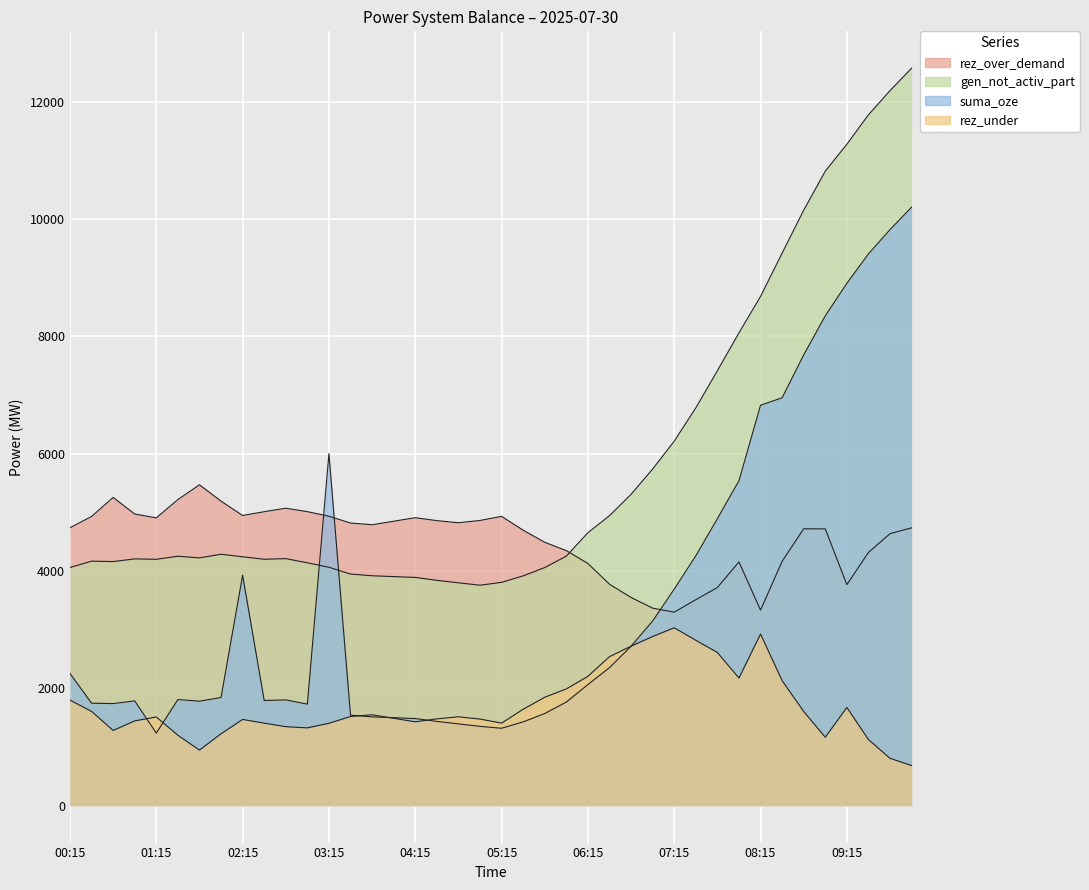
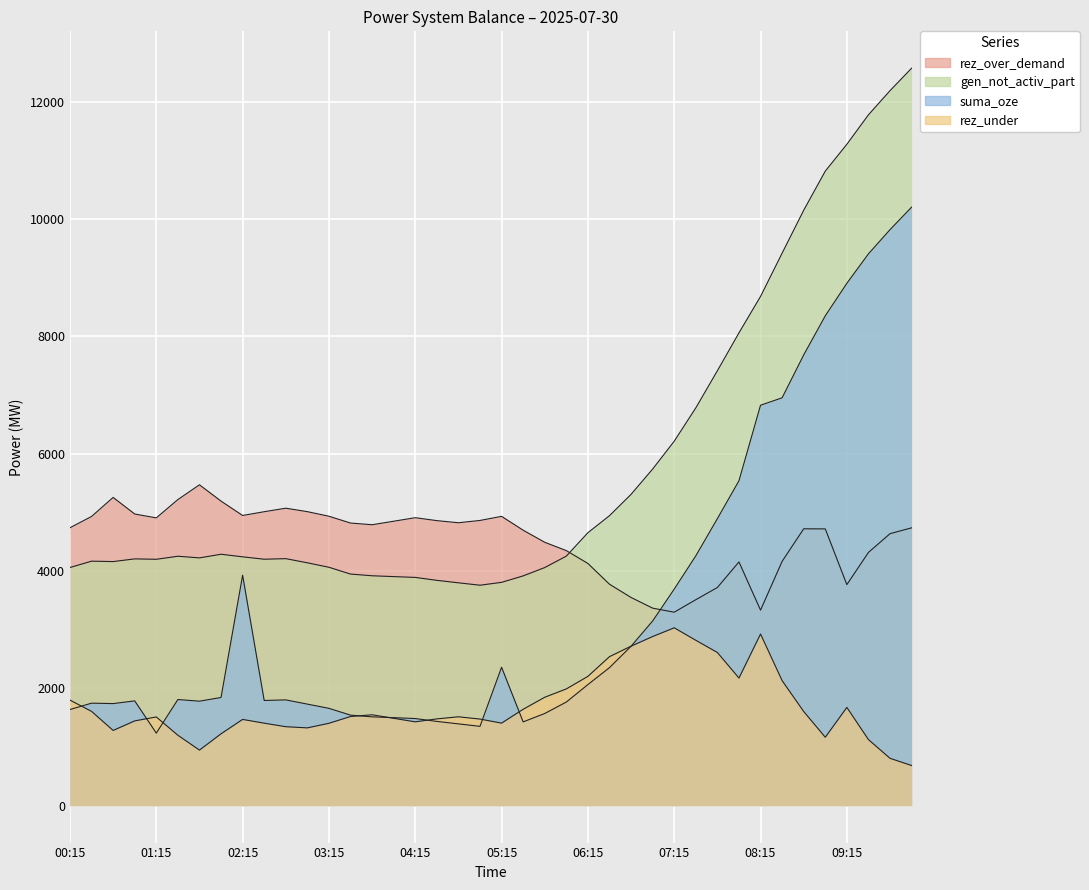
  {
    "suma_oze": {
-     "00:15": 2300,
+     "00:15": 1600,
      "01:15": 1200,
      "02:15": 3900,
-     "03:15": 6000,
+     "03:15": 1700,
      "04:15": 1500,
-     "05:15": 1300,
+     "05:15": 2400,
      "06:15": 2100,
      "07:15": 3700,
      "08:15": 6800,
      "09:15": 8900
    }
  }
